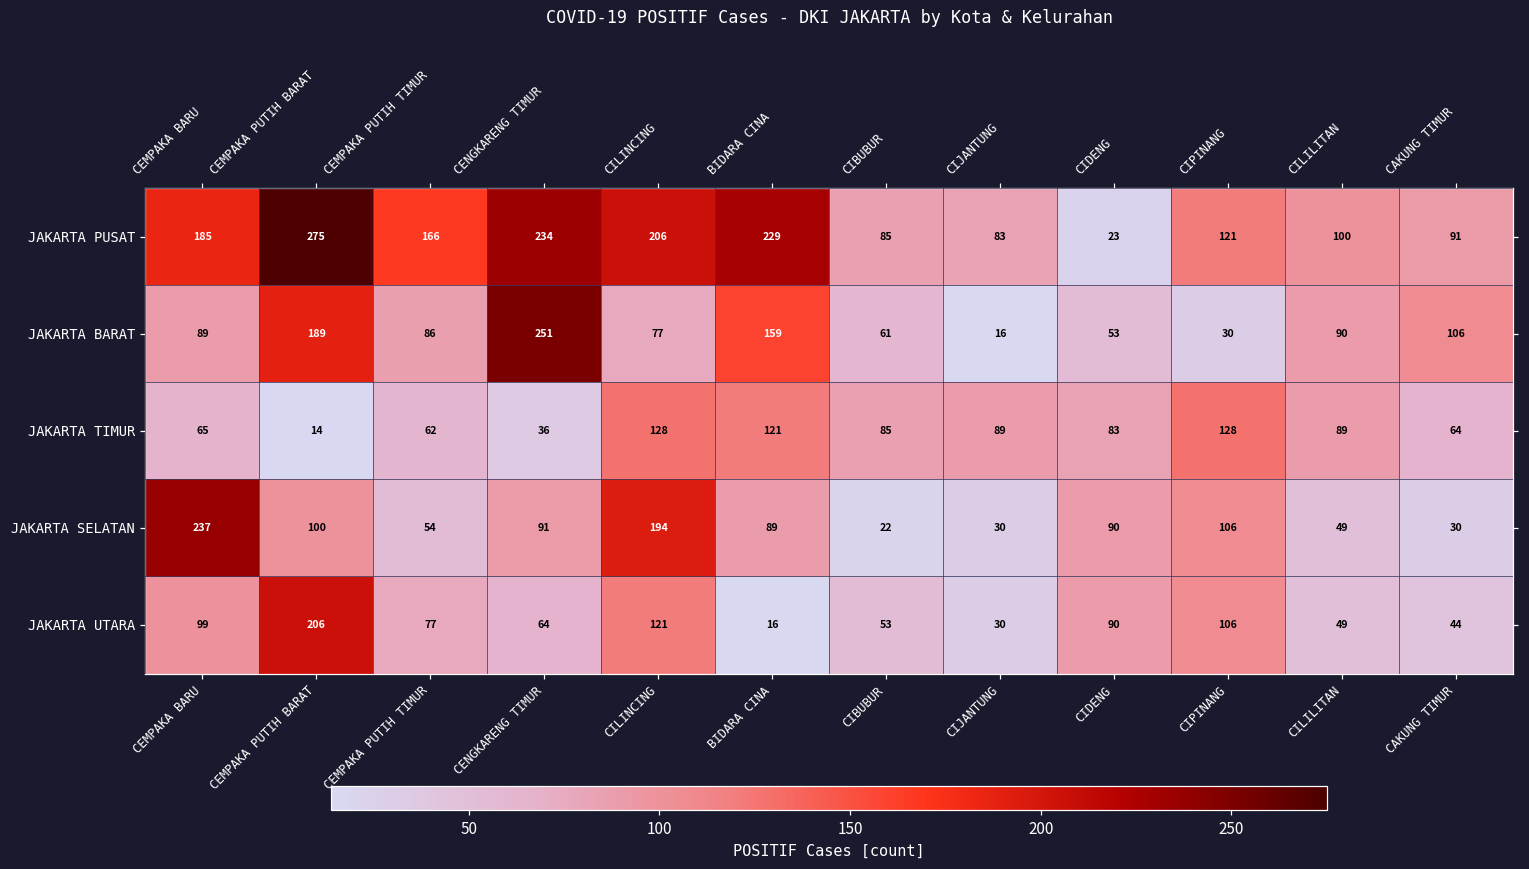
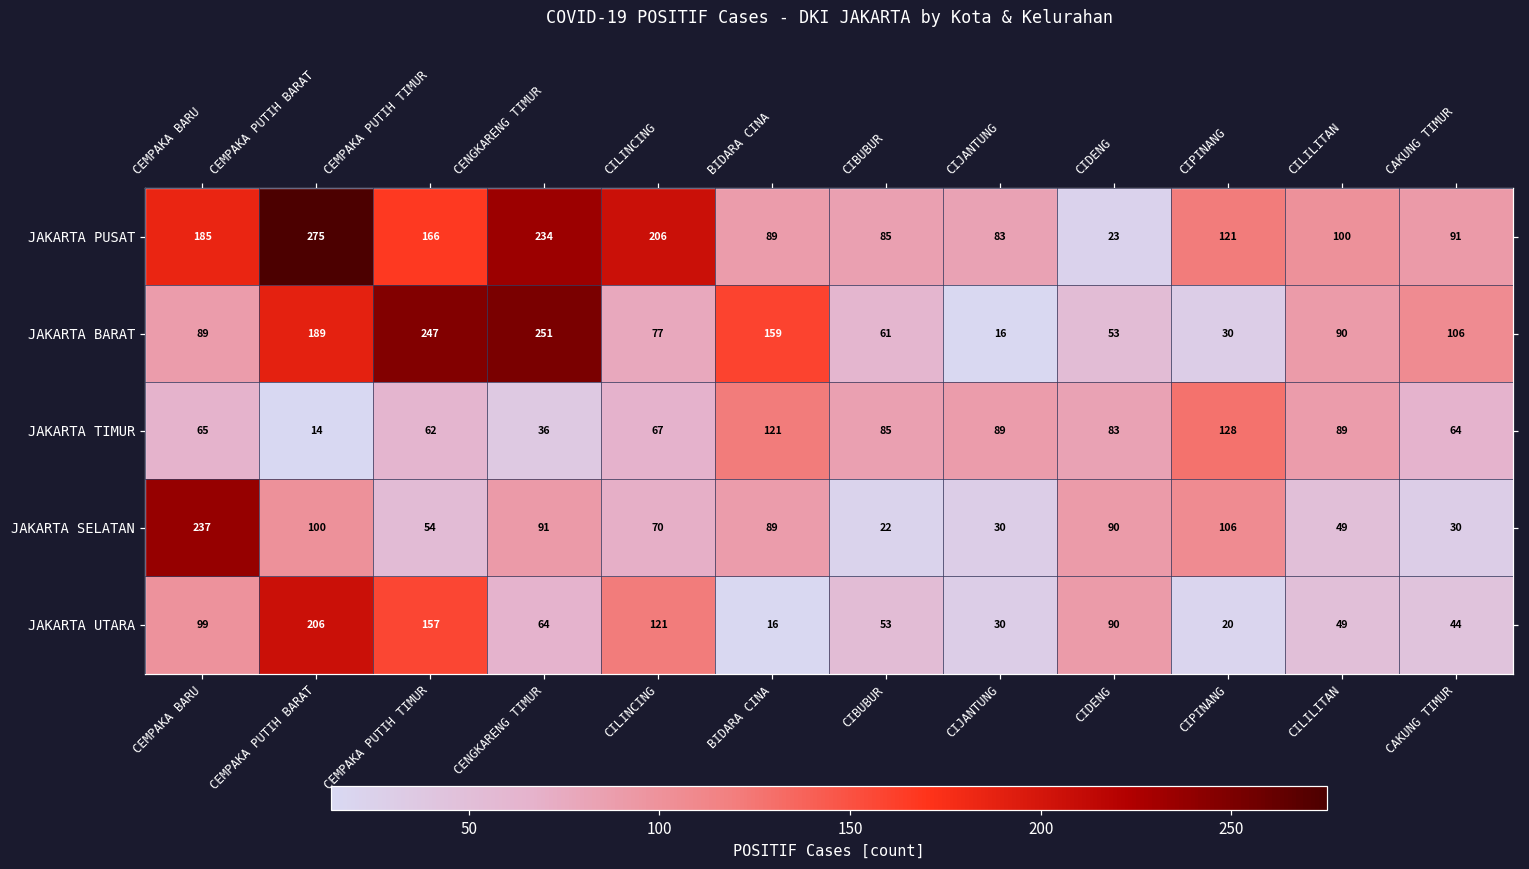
  {
    "JAKARTA PUSAT": {
      "CEMPAKA BARU": 185,
      "CEMPAKA PUTIH BARAT": 275,
      "CEMPAKA PUTIH TIMUR": 166,
      "CENGKARENG TIMUR": 234,
      "CILINCING": 206,
-     "BIDARA CINA": 229,
+     "BIDARA CINA": 89,
      "CIBUBUR": 85,
      "CIJANTUNG": 83,
      "CIDENG": 23,
      "CIPINANG": 121,
      "CILILITAN": 100,
      "CAKUNG TIMUR": 91
    },
    "JAKARTA BARAT": {
      "CEMPAKA BARU": 89,
      "CEMPAKA PUTIH BARAT": 189,
-     "CEMPAKA PUTIH TIMUR": 86,
+     "CEMPAKA PUTIH TIMUR": 247,
      "CENGKARENG TIMUR": 251,
      "CILINCING": 77,
      "BIDARA CINA": 159,
      "CIBUBUR": 61,
      "CIJANTUNG": 16,
      "CIDENG": 53,
      "CIPINANG": 30,
      "CILILITAN": 90,
      "CAKUNG TIMUR": 106
    },
    "JAKARTA TIMUR": {
      "CEMPAKA BARU": 65,
      "CEMPAKA PUTIH BARAT": 14,
      "CEMPAKA PUTIH TIMUR": 62,
      "CENGKARENG TIMUR": 36,
-     "CILINCING": 128,
+     "CILINCING": 67,
      "BIDARA CINA": 121,
      "CIBUBUR": 85,
      "CIJANTUNG": 89,
      "CIDENG": 83,
      "CIPINANG": 128,
      "CILILITAN": 89,
      "CAKUNG TIMUR": 64
    },
    "JAKARTA SELATAN": {
      "CEMPAKA BARU": 237,
      "CEMPAKA PUTIH BARAT": 100,
      "CEMPAKA PUTIH TIMUR": 54,
      "CENGKARENG TIMUR": 91,
-     "CILINCING": 194,
+     "CILINCING": 70,
      "BIDARA CINA": 89,
      "CIBUBUR": 22,
      "CIJANTUNG": 30,
      "CIDENG": 90,
      "CIPINANG": 106,
      "CILILITAN": 49,
      "CAKUNG TIMUR": 30
    },
    "JAKARTA UTARA": {
      "CEMPAKA BARU": 99,
      "CEMPAKA PUTIH BARAT": 206,
-     "CEMPAKA PUTIH TIMUR": 77,
+     "CEMPAKA PUTIH TIMUR": 157,
      "CENGKARENG TIMUR": 64,
      "CILINCING": 121,
      "BIDARA CINA": 16,
      "CIBUBUR": 53,
      "CIJANTUNG": 30,
      "CIDENG": 90,
-     "CIPINANG": 106,
+     "CIPINANG": 20,
      "CILILITAN": 49,
      "CAKUNG TIMUR": 44
    }
  }
